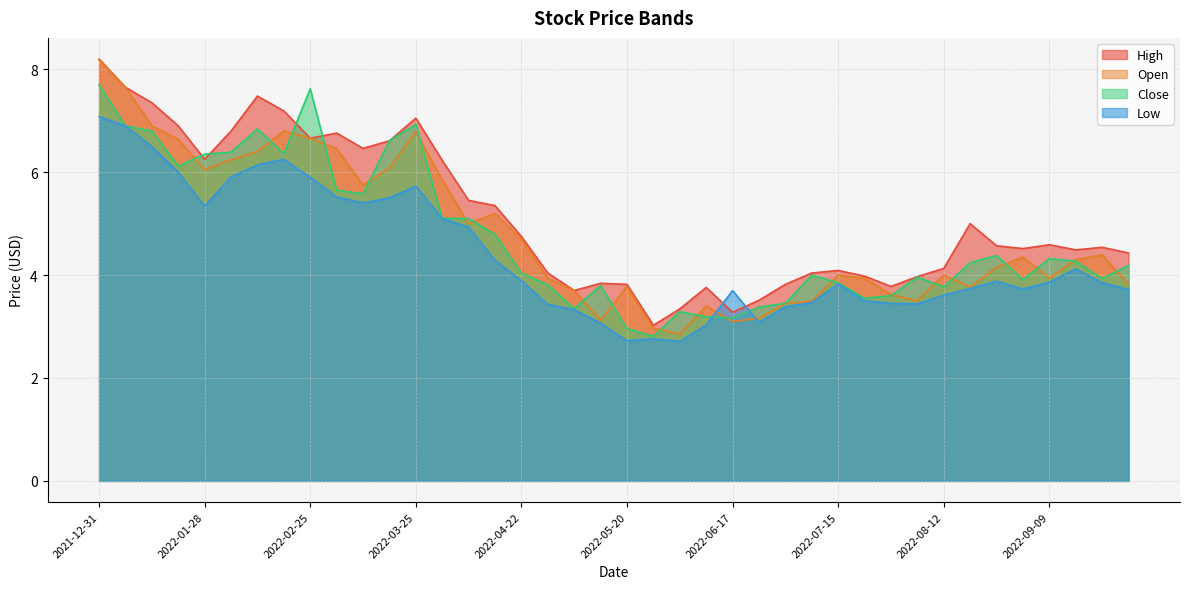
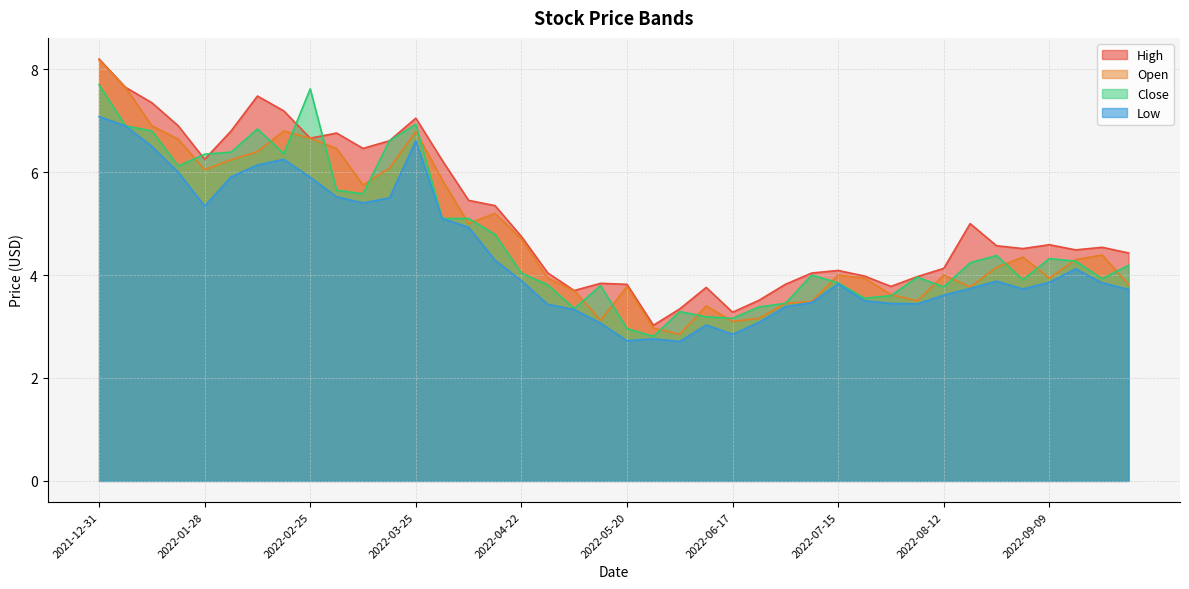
  {
    "Close": {
      "2021-12-31": 7.7,
      "2022-01-28": 6.4,
      "2022-02-25": 7.6,
      "2022-03-25": 6.9,
      "2022-04-22": 4.0,
      "2022-05-20": 3.0,
      "2022-06-17": 3.2,
      "2022-08-12": 3.8,
      "2022-09-09": 4.3
    },
    "Low": {
      "2021-12-31": 7.1,
      "2022-01-28": 5.3,
      "2022-02-25": 5.9,
-     "2022-03-25": 5.7,
+     "2022-03-25": 6.6,
      "2022-04-22": 3.9,
      "2022-05-20": 2.7,
-     "2022-06-17": 3.7,
+     "2022-06-17": 2.9,
      "2022-08-12": 3.6,
      "2022-09-09": 3.9
    }
  }
